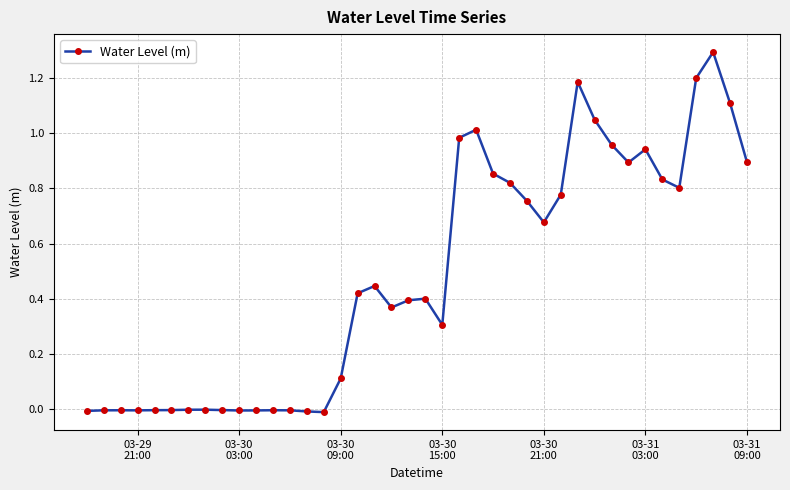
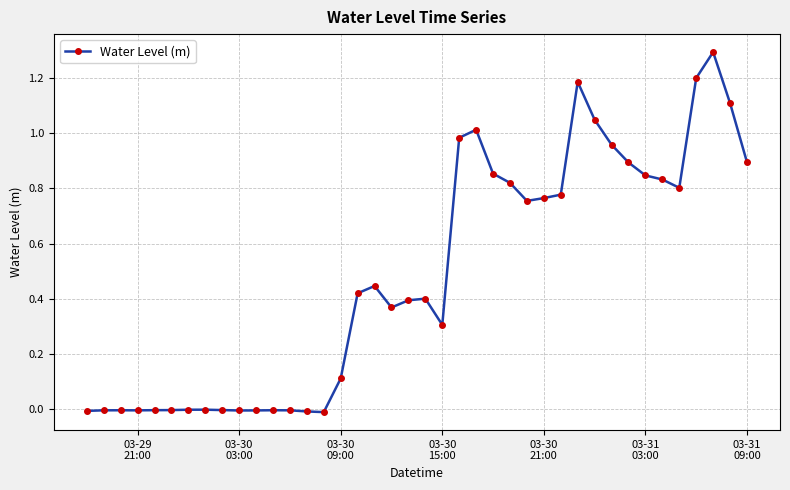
  {
    "03-29 21:00": 0.00,
    "03-30 03:00": 0.00,
    "03-30 09:00": 0.11,
    "03-30 15:00": 0.31,
-   "03-30 21:00": 0.68,
-   "03-31 03:00": 0.94,
+   "03-30 21:00": 0.76,
+   "03-31 03:00": 0.85,
    "03-31 09:00": 0.89
  }
